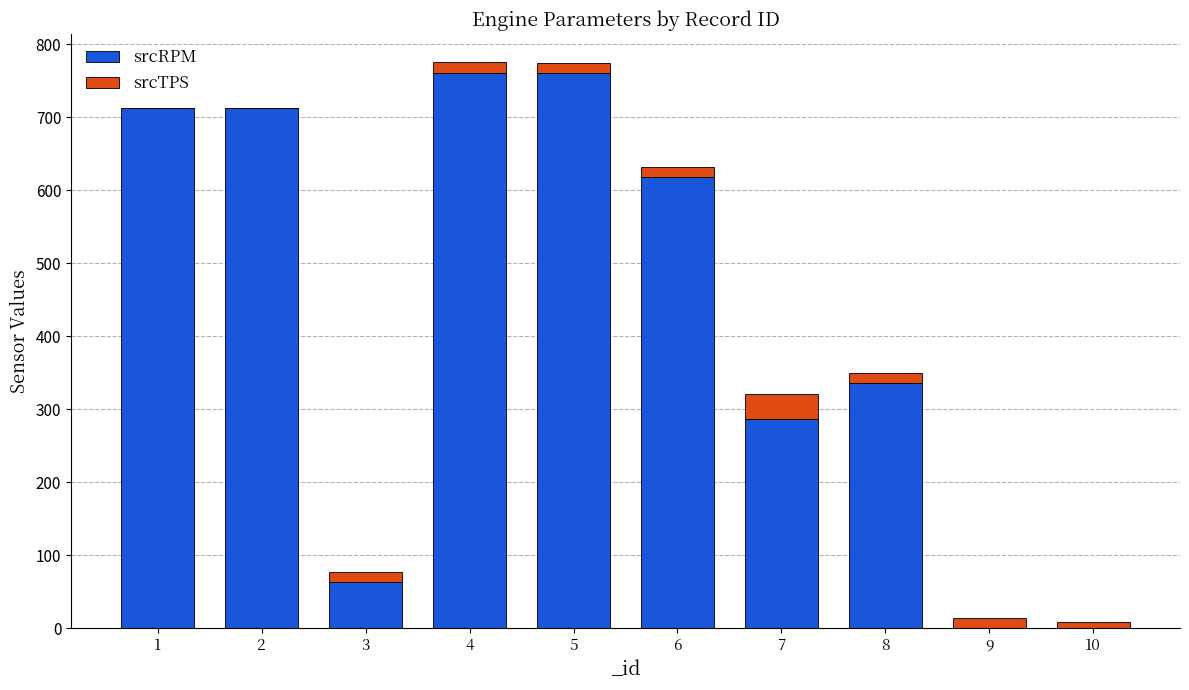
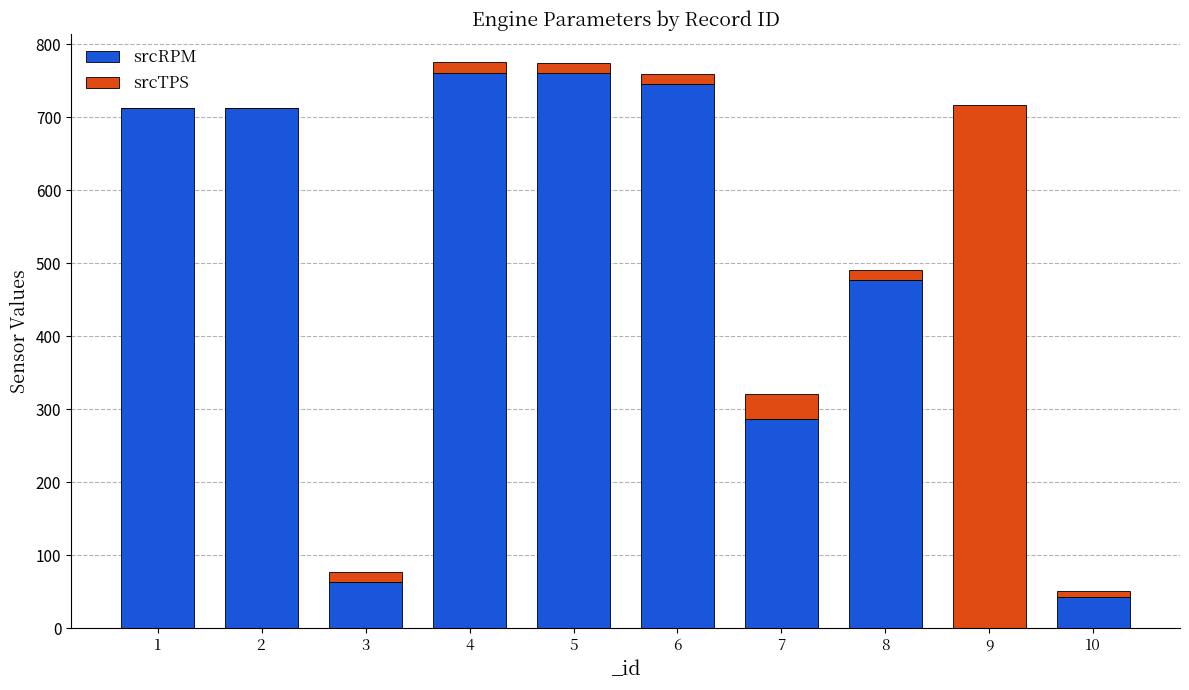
  {
    "srcRPM": {
      "1": 710,
      "2": 710,
      "3": 60,
      "4": 760,
      "5": 760,
-     "6": 620,
+     "6": 750,
      "7": 290,
-     "8": 340,
+     "8": 480,
      "9": 0,
-     "10": 0
+     "10": 40
    },
    "srcTPS": {
      "1": 0,
      "2": 0,
      "3": 10,
      "4": 10,
      "5": 10,
      "6": 10,
      "7": 30,
      "8": 10,
-     "9": 10,
+     "9": 720,
      "10": 10
    }
  }
